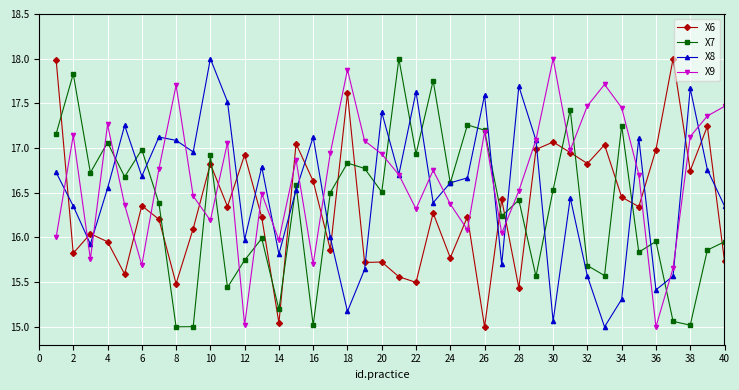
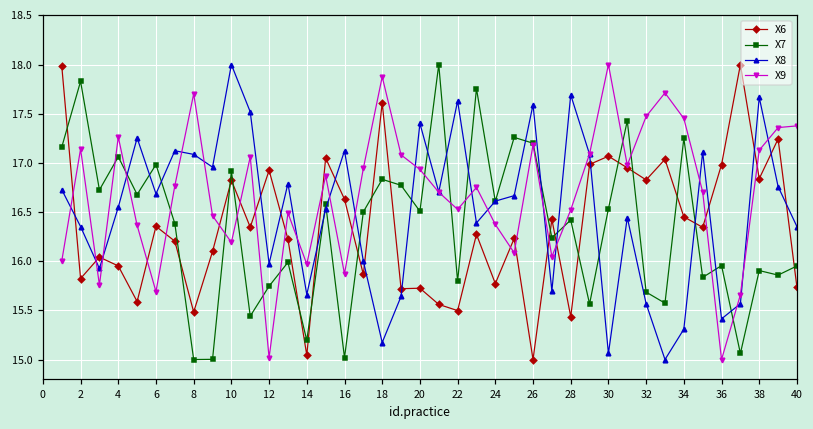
  {
    "X6": {
      "2": 15.8,
      "4": 16.0,
      "6": 16.4,
      "8": 15.5,
      "10": 16.8,
      "12": 16.9,
      "14": 15.0,
      "16": 16.6,
      "18": 17.6,
      "20": 15.7,
      "22": 15.5,
      "24": 15.8,
      "26": 15.0,
      "28": 15.4,
      "30": 17.1,
      "32": 16.8,
      "34": 16.5,
      "36": 17.0,
-     "38": 16.7,
+     "38": 16.8,
      "40": 15.7
    },
    "X7": {
      "2": 17.8,
      "4": 17.1,
      "6": 17.0,
      "8": 15.0,
      "10": 16.9,
      "12": 15.7,
      "14": 15.2,
      "16": 15.0,
      "18": 16.8,
      "20": 16.5,
-     "22": 16.9,
+     "22": 15.8,
      "28": 16.4,
      "30": 16.5,
      "32": 15.7,
      "34": 17.3,
      "36": 16.0,
-     "38": 15.0,
+     "38": 15.9,
      "40": 16.0
    },
    "X8": {
      "2": 16.4,
      "4": 16.5,
      "6": 16.7,
      "8": 17.1,
      "10": 18.0,
      "12": 16.0,
-     "14": 15.8,
+     "14": 15.7,
      "16": 17.1,
      "18": 15.2,
      "20": 17.4,
      "22": 17.6,
      "26": 17.6,
      "28": 17.7,
      "30": 15.1,
      "32": 15.6,
      "34": 15.3,
      "36": 15.4,
      "38": 17.7,
      "40": 16.4
    },
    "X9": {
      "2": 17.1,
      "4": 17.3,
      "6": 15.7,
      "8": 17.7,
      "10": 16.2,
      "12": 15.0,
      "14": 16.0,
-     "16": 15.7,
+     "16": 15.9,
      "18": 17.9,
      "20": 16.9,
-     "22": 16.3,
+     "22": 16.5,
      "24": 16.4,
      "28": 16.5,
      "30": 18.0,
      "32": 17.5,
      "34": 17.5,
      "36": 15.0,
      "38": 17.1,
-     "40": 17.5
+     "40": 17.4
    }
  }
